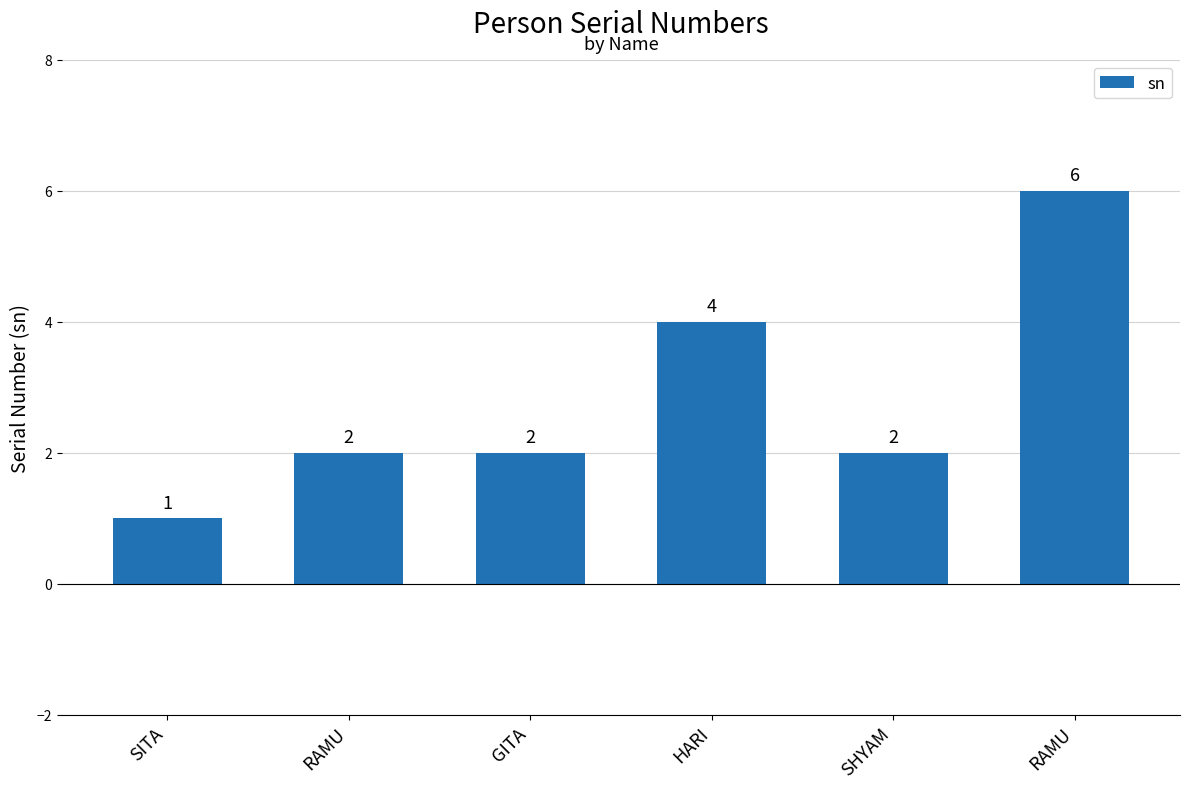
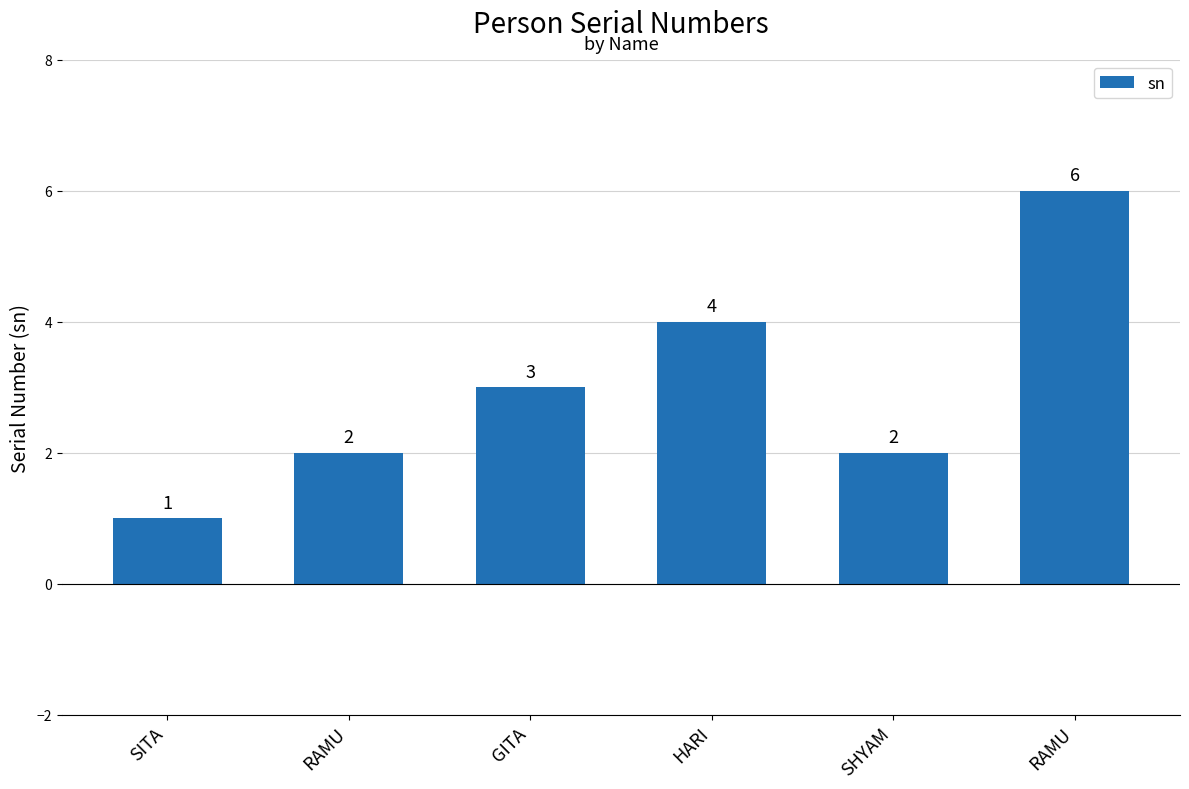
  {
    "SITA": 1,
-   "GITA": 2,
+   "GITA": 3,
    "HARI": 4,
    "SHYAM": 2
  }
